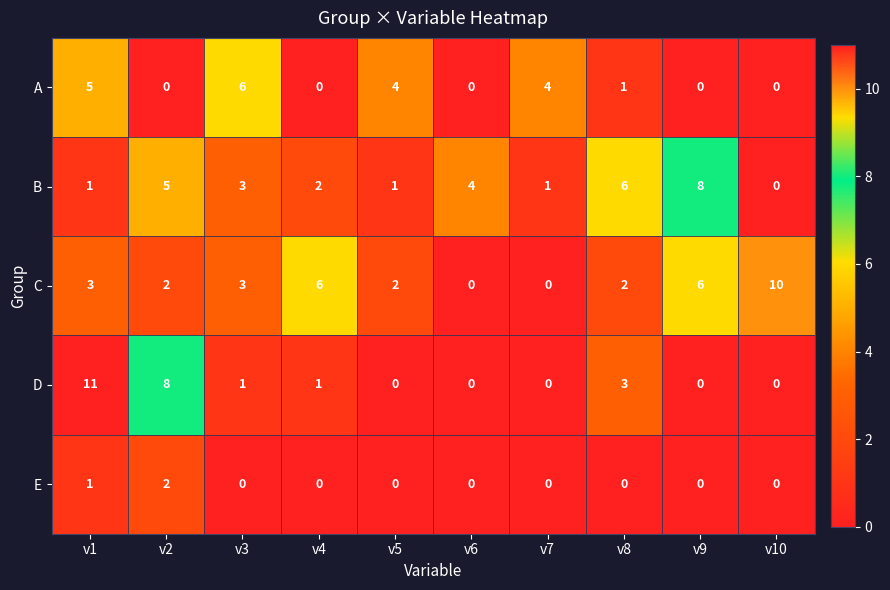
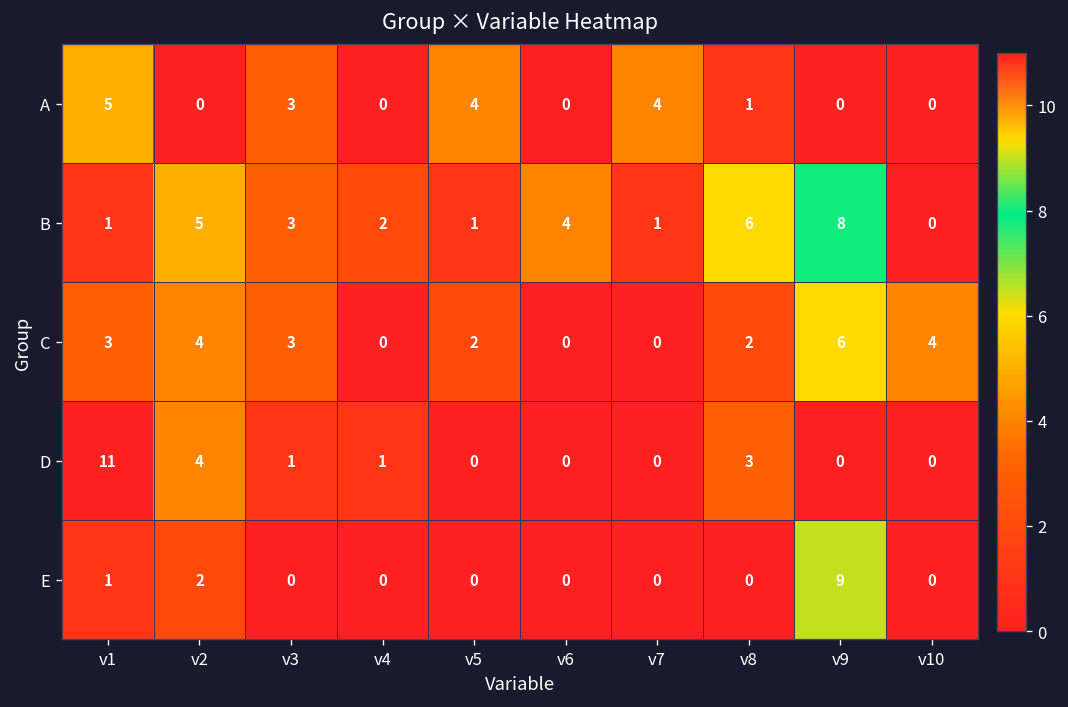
  {
    "A": {
      "v1": 5,
      "v2": 0,
-     "v3": 6,
+     "v3": 3,
      "v4": 0,
      "v5": 4,
      "v6": 0,
      "v7": 4,
      "v8": 1,
      "v9": 0,
      "v10": 0
    },
    "B": {
      "v1": 1,
      "v2": 5,
      "v3": 3,
      "v4": 2,
      "v5": 1,
      "v6": 4,
      "v7": 1,
      "v8": 6,
      "v9": 8,
      "v10": 0
    },
    "C": {
      "v1": 3,
-     "v2": 2,
+     "v2": 4,
      "v3": 3,
-     "v4": 6,
+     "v4": 0,
      "v5": 2,
      "v6": 0,
      "v7": 0,
      "v8": 2,
      "v9": 6,
-     "v10": 10
+     "v10": 4
    },
    "D": {
      "v1": 11,
-     "v2": 8,
+     "v2": 4,
      "v3": 1,
      "v4": 1,
      "v5": 0,
      "v6": 0,
      "v7": 0,
      "v8": 3,
      "v9": 0,
      "v10": 0
    },
    "E": {
      "v1": 1,
      "v2": 2,
      "v3": 0,
      "v4": 0,
      "v5": 0,
      "v6": 0,
      "v7": 0,
      "v8": 0,
-     "v9": 0,
+     "v9": 9,
      "v10": 0
    }
  }
